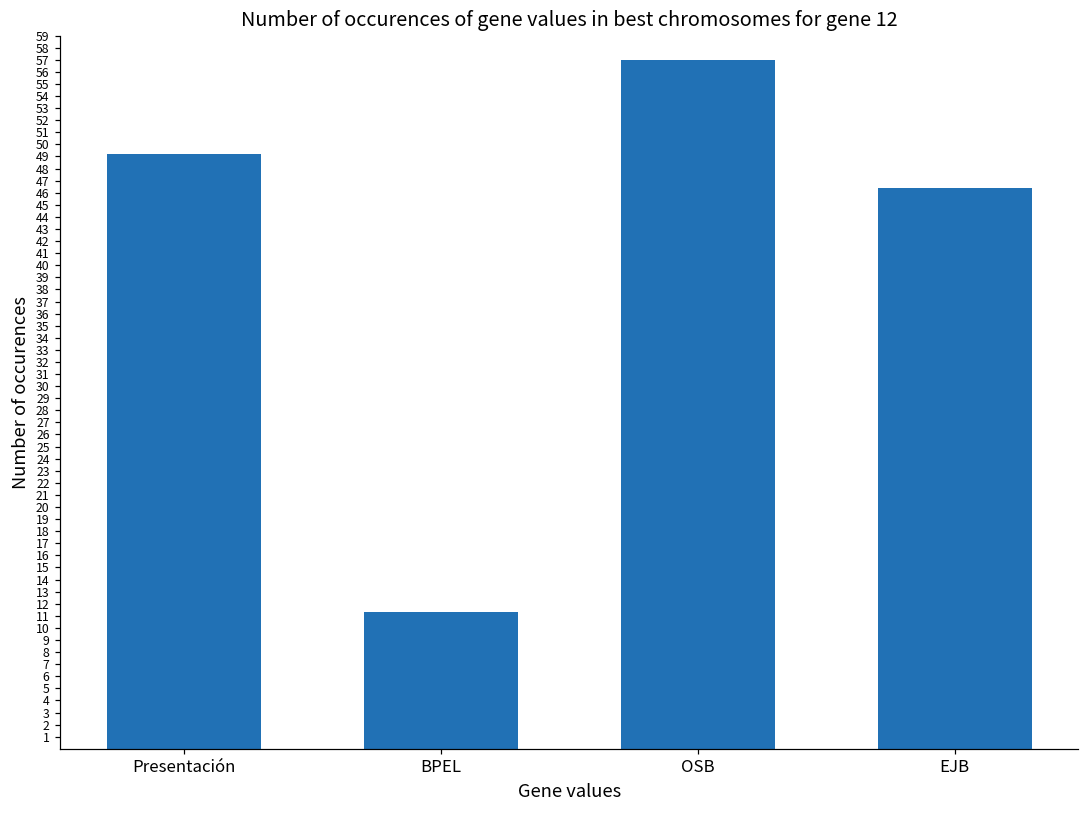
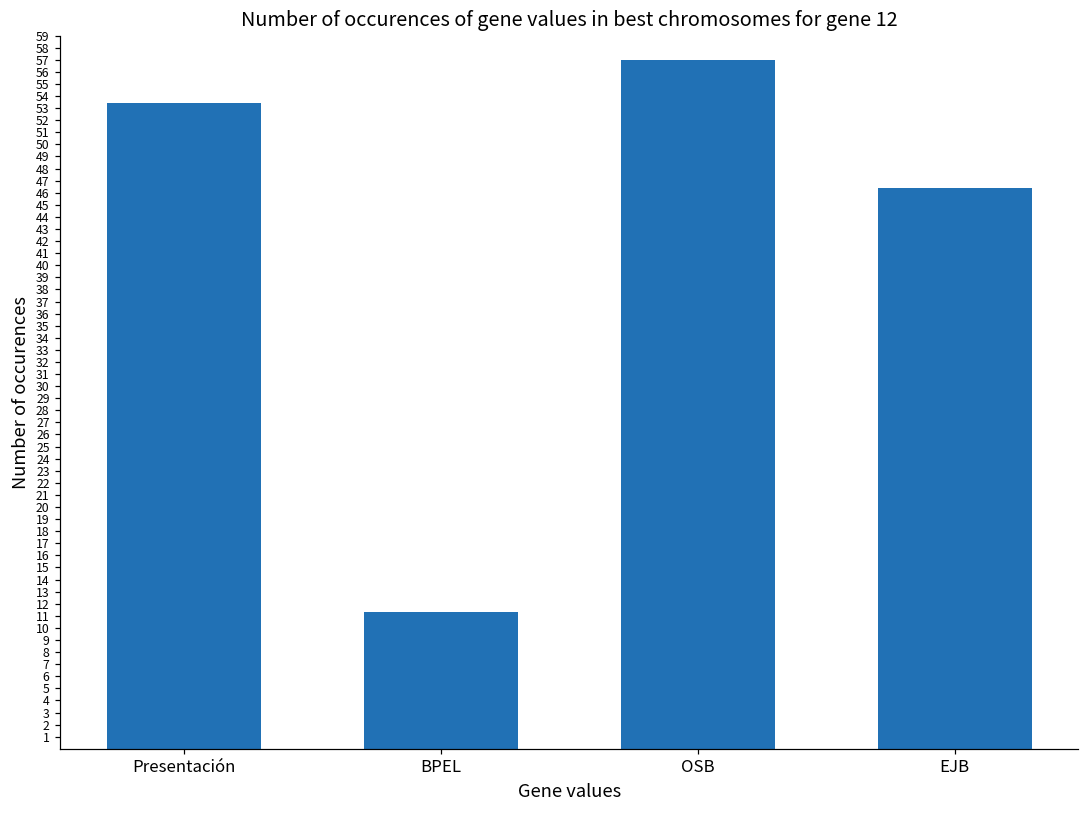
  {
-   "Presentación": 49.2,
+   "Presentación": 53.4,
    "BPEL": 11.3,
    "OSB": 57.0,
    "EJB": 46.4
  }
